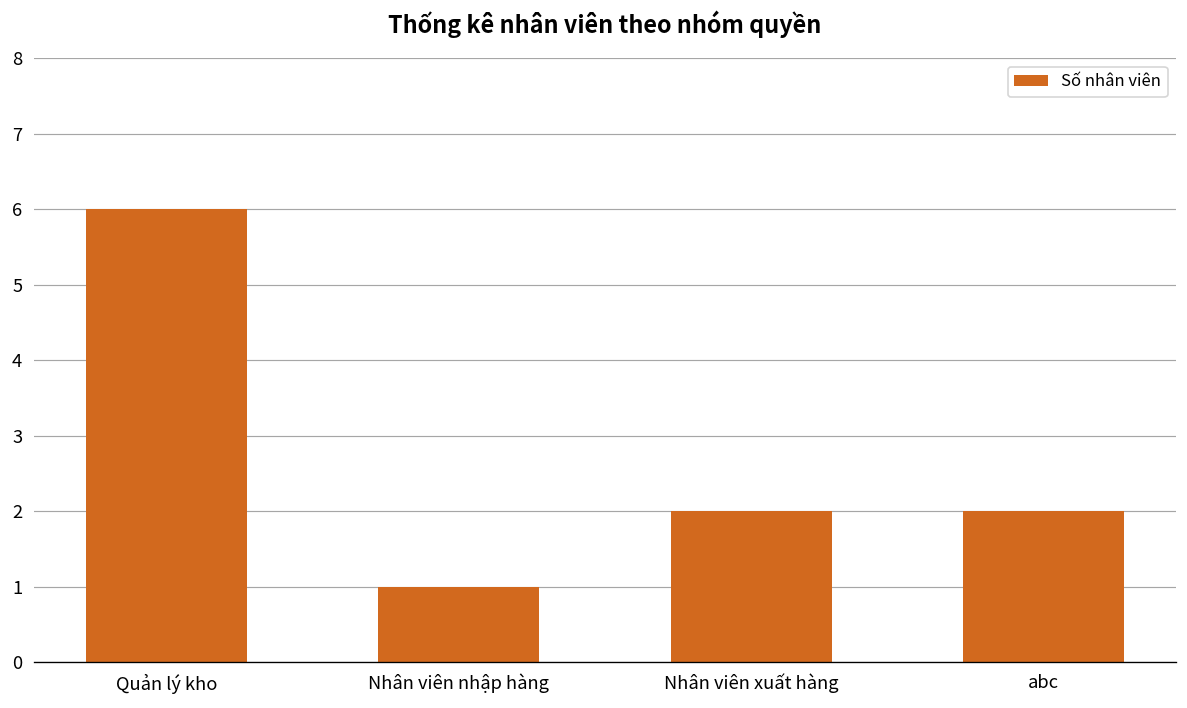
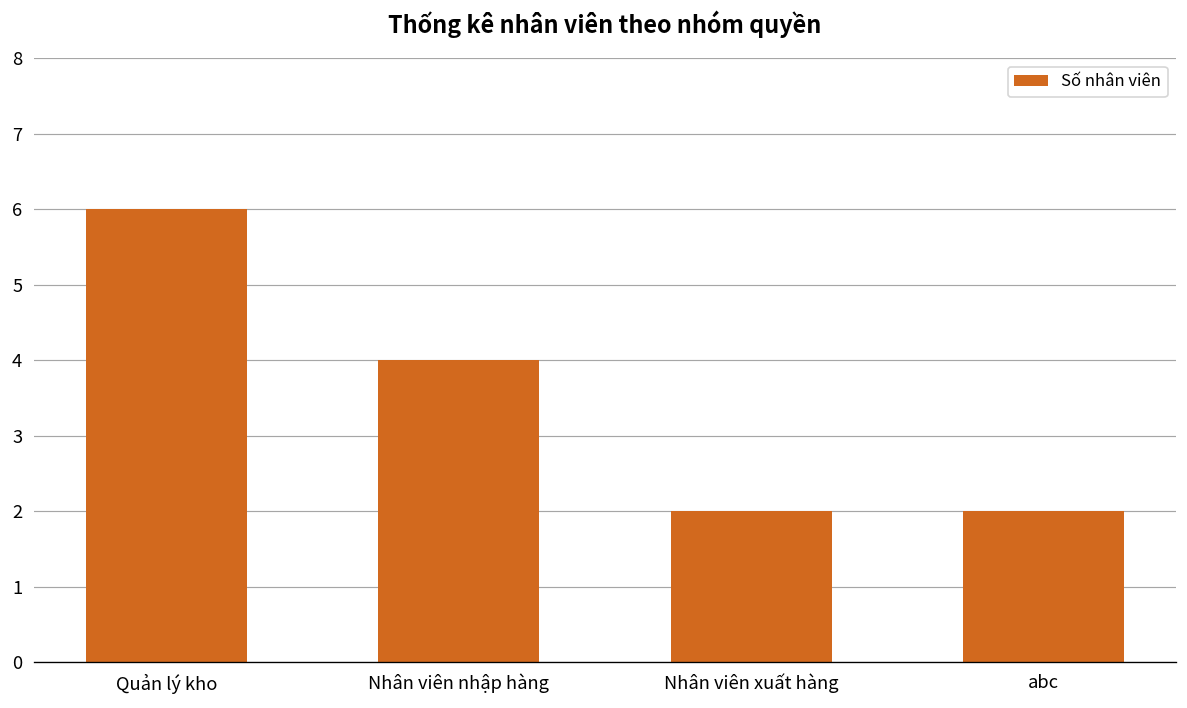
  {
    "Quản lý kho": 6,
-   "Nhân viên nhập hàng": 1,
+   "Nhân viên nhập hàng": 4,
    "Nhân viên xuất hàng": 2,
    "abc": 2
  }
